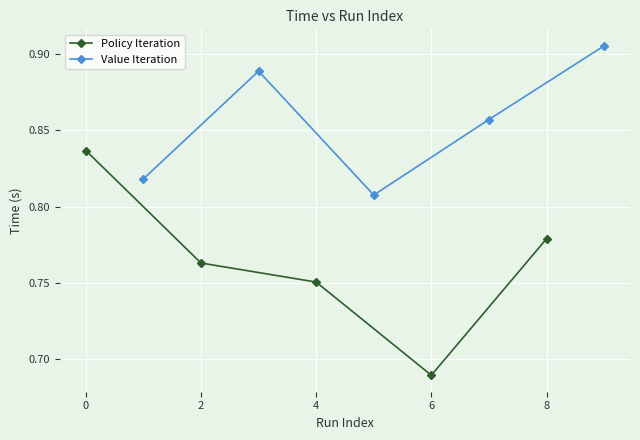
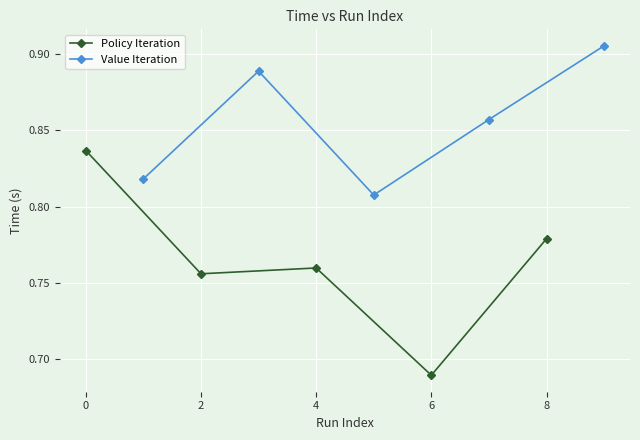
  {
    "Policy Iteration": {
      "0": 0.837,
-     "2": 0.763,
-     "4": 0.750,
+     "2": 0.756,
+     "4": 0.760,
      "6": 0.689,
      "8": 0.779
    }
  }
